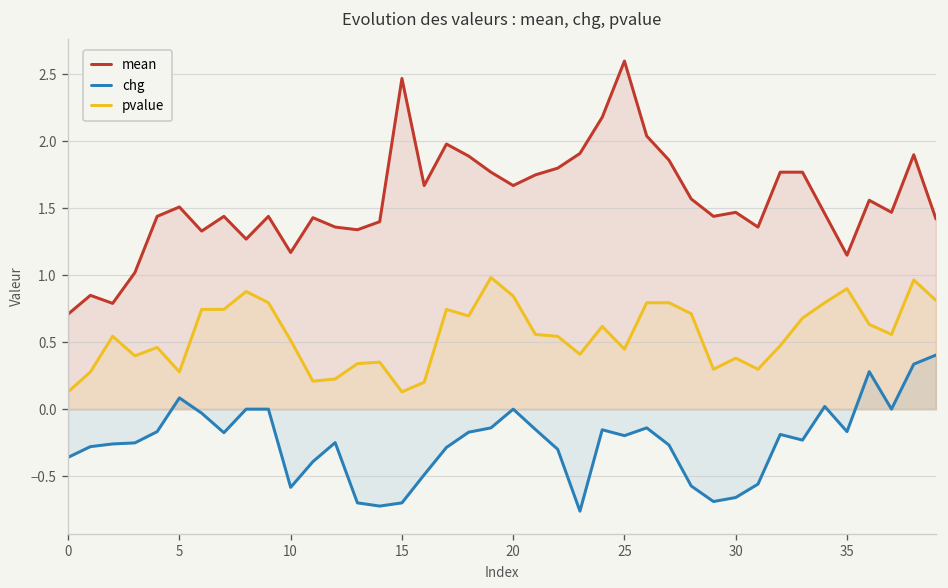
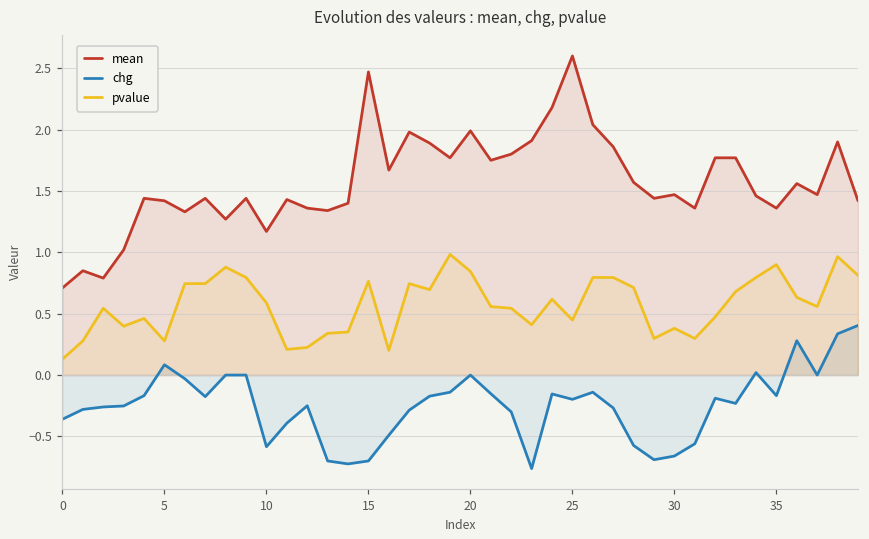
  {
    "mean": {
      "0": 0.71,
-     "5": 1.51,
+     "5": 1.42,
      "10": 1.17,
      "15": 2.47,
-     "20": 1.67,
+     "20": 1.99,
      "25": 2.60,
      "30": 1.47,
-     "35": 1.15
+     "35": 1.36
    },
    "pvalue": {
      "0": 0.13,
      "5": 0.28,
-     "10": 0.51,
-     "15": 0.13,
+     "10": 0.59,
+     "15": 0.76,
      "20": 0.85,
      "25": 0.45,
      "30": 0.38,
      "35": 0.90
    }
  }
